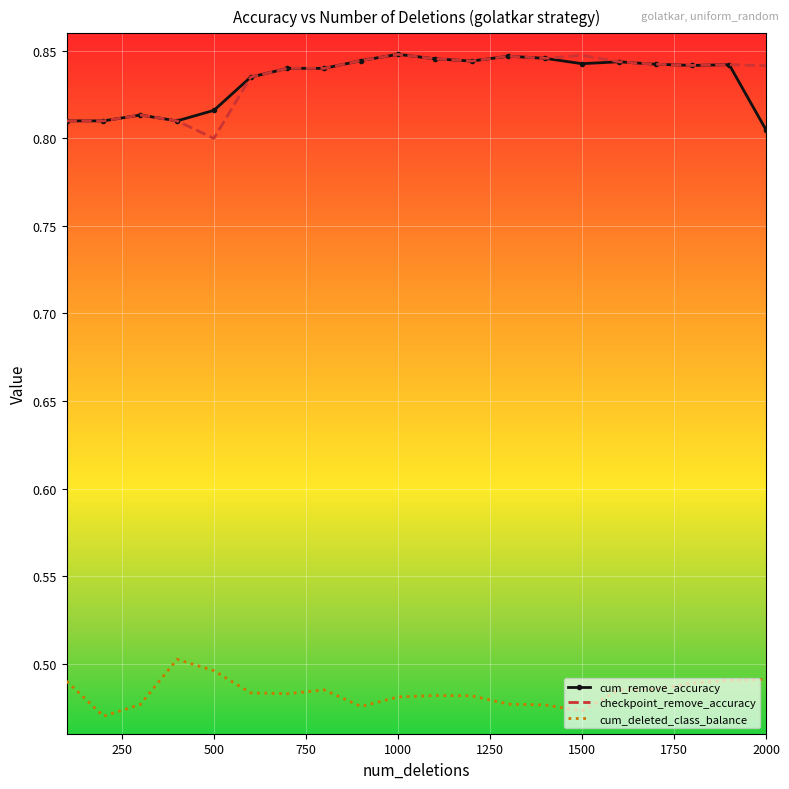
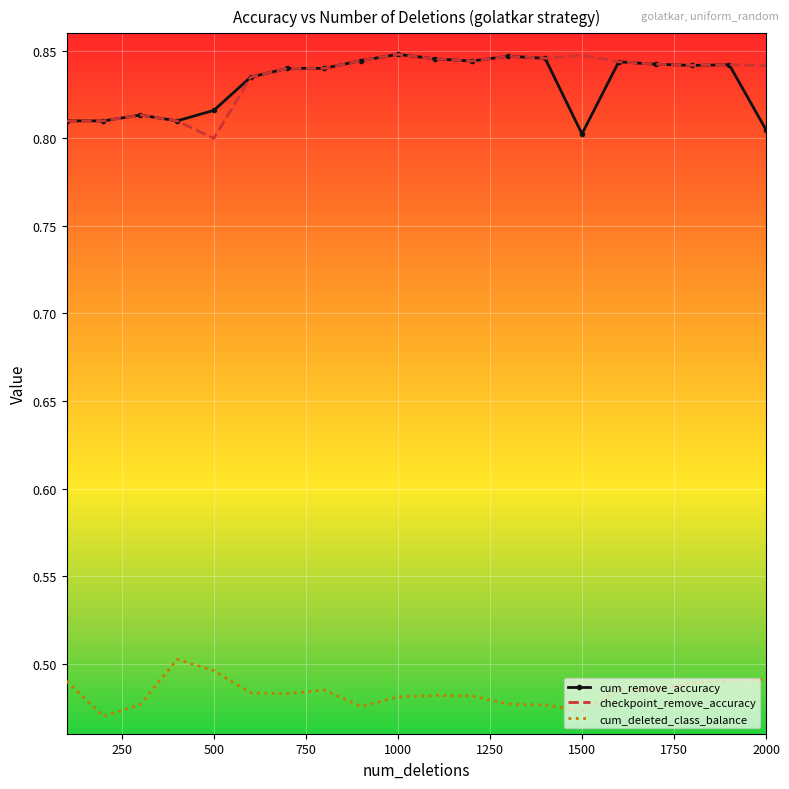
  {
    "cum_remove_accuracy": {
      "500": 0.816,
-     "1500": 0.843,
+     "1500": 0.803,
      "2000": 0.805
    },
    "checkpoint_remove_accuracy": {
      "500": 0.800,
      "1500": 0.847,
      "2000": 0.842
    },
    "cum_deleted_class_balance": {
      "500": 0.496,
      "1000": 0.481,
      "2000": 0.491
    }
  }
